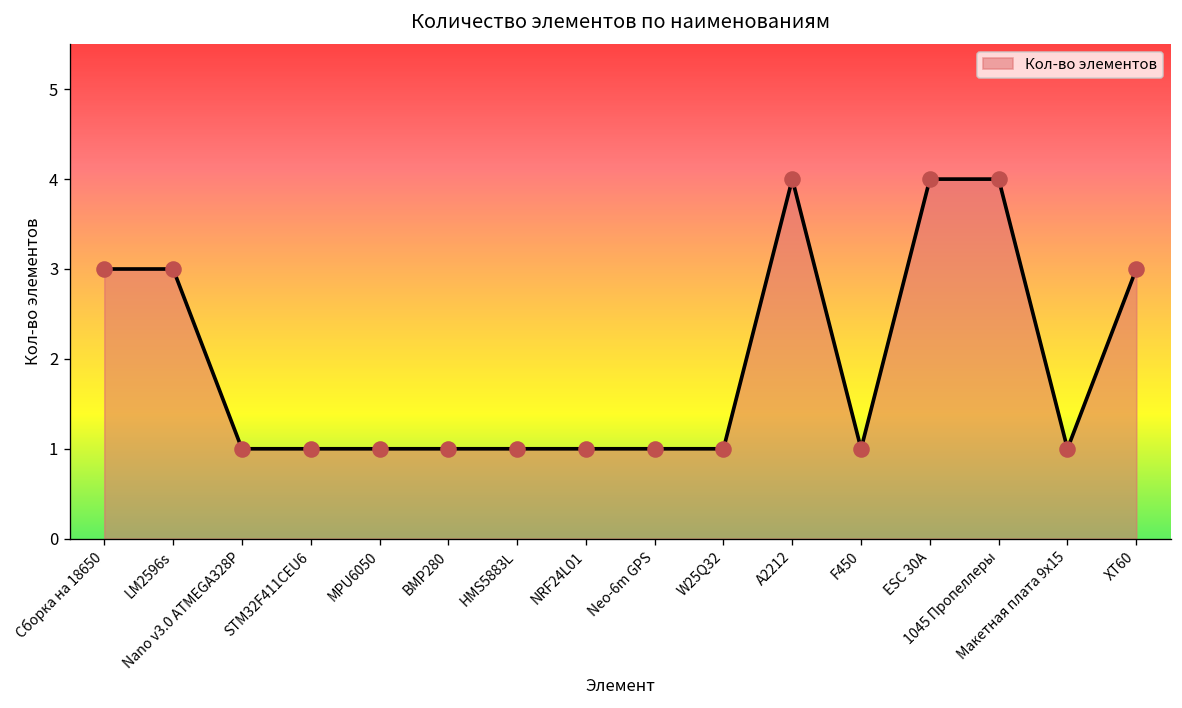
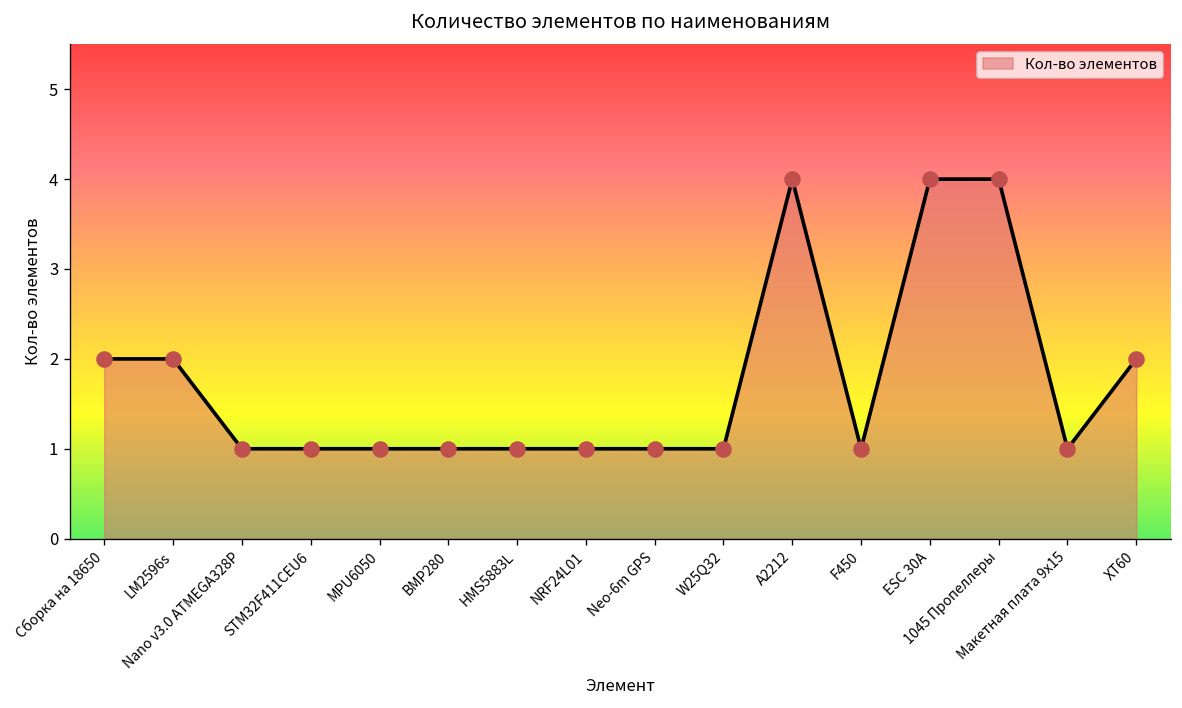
  {
-   "Сборка на 18650": 3,
-   "LM2596s": 3,
+   "Сборка на 18650": 2,
+   "LM2596s": 2,
    "Nano v3.0 ATMEGA328P": 1,
    "STM32F411CEU6": 1,
    "MPU6050": 1,
    "BMP280": 1,
    "HMS5883L": 1,
    "NRF24L01": 1,
    "Neo-6m GPS": 1,
    "W25Q32": 1,
    "A2212": 4,
    "F450": 1,
    "ESC 30A": 4,
    "1045 Пропеллеры": 4,
    "Макетная плата 9x15": 1,
-   "XT60": 3
+   "XT60": 2
  }
